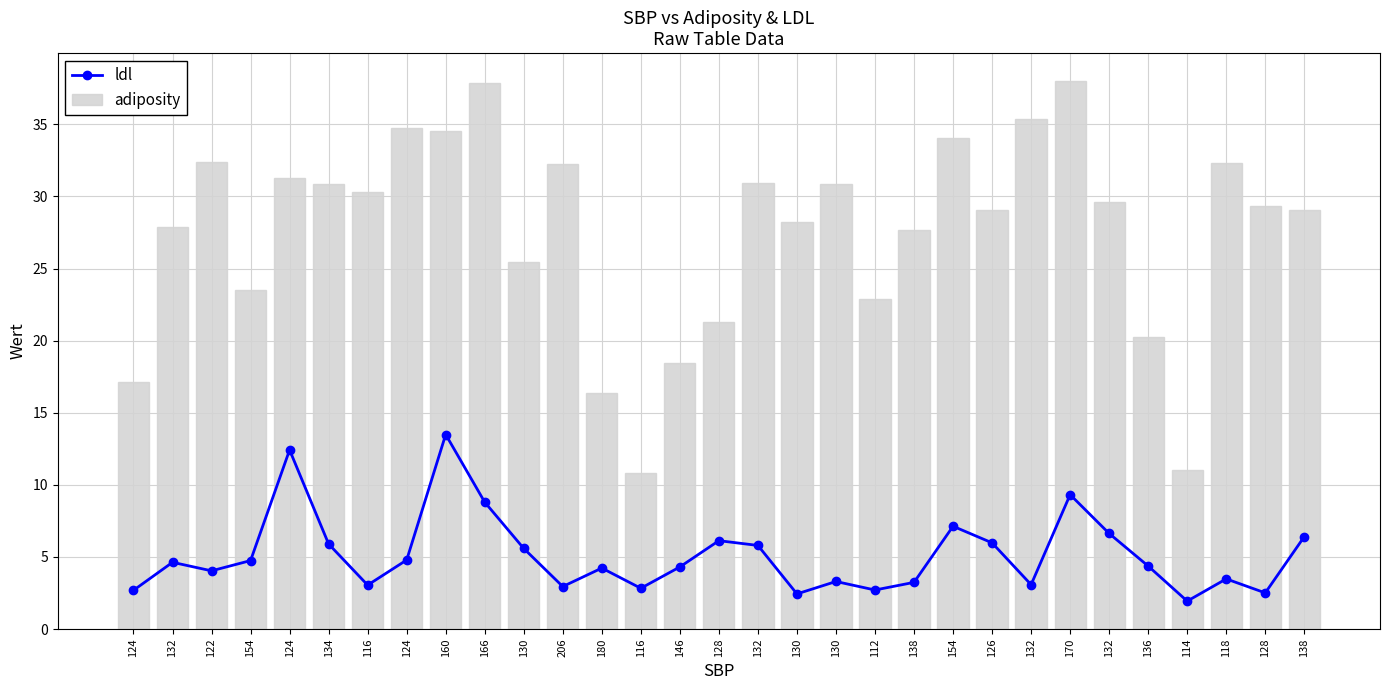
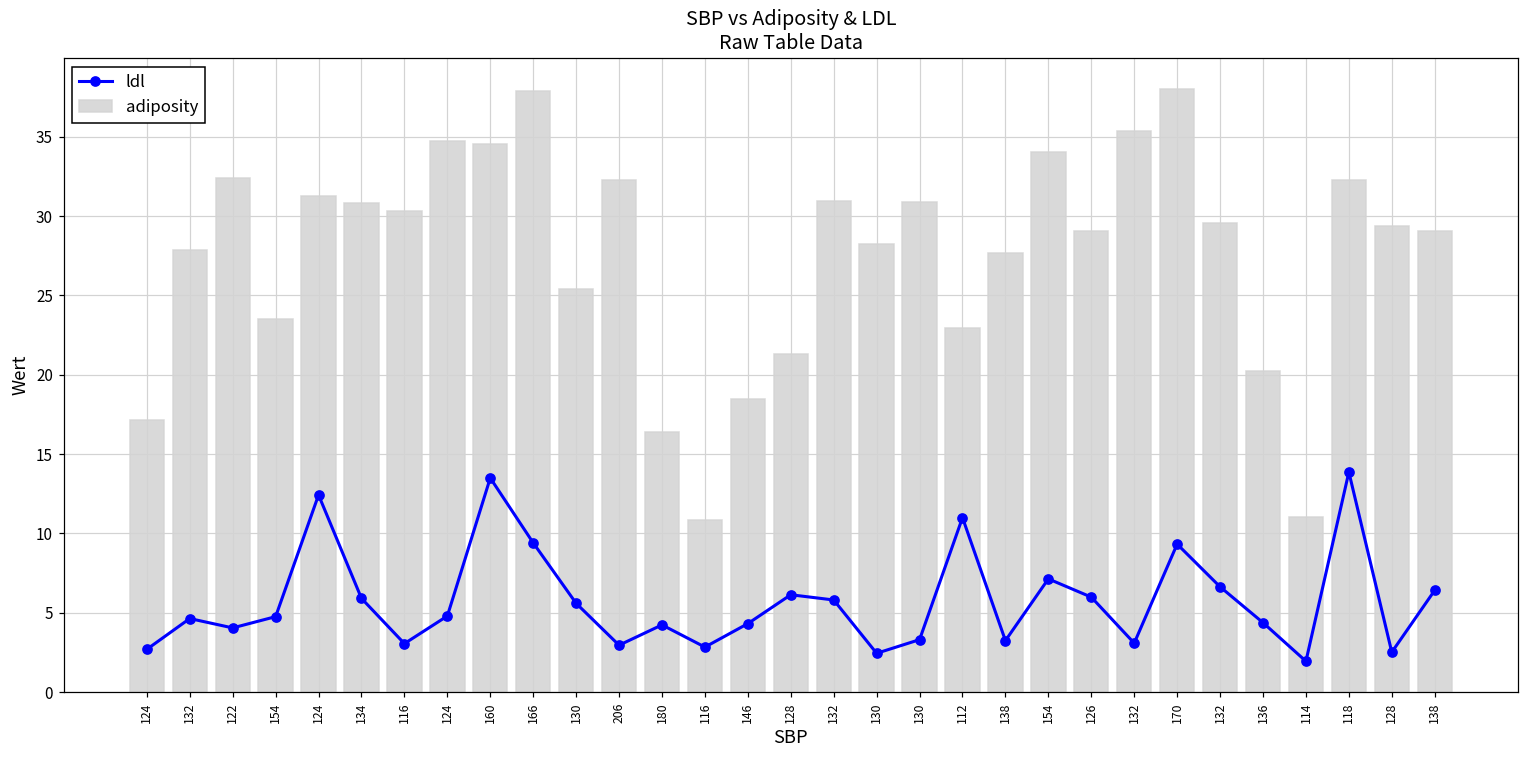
  {
    "ldl": {
      "122": 4.0,
      "134": 5.9,
      "160": 13.5,
-     "166": 8.8,
+     "166": 9.4,
      "206": 3.0,
      "180": 4.2,
      "146": 4.3,
-     "112": 2.7,
+     "112": 11.0,
      "126": 6.0,
      "170": 9.3,
      "136": 4.4,
      "114": 1.9,
-     "118": 3.5
+     "118": 13.9
    },
    "adiposity": {
      "122": 32.4,
      "134": 30.8,
      "160": 34.6,
      "166": 37.9,
      "206": 32.3,
      "180": 16.4,
      "146": 18.4,
      "112": 22.9,
      "126": 29.1,
      "170": 38.0,
      "136": 20.2,
      "114": 11.0,
      "118": 32.3
    }
  }
